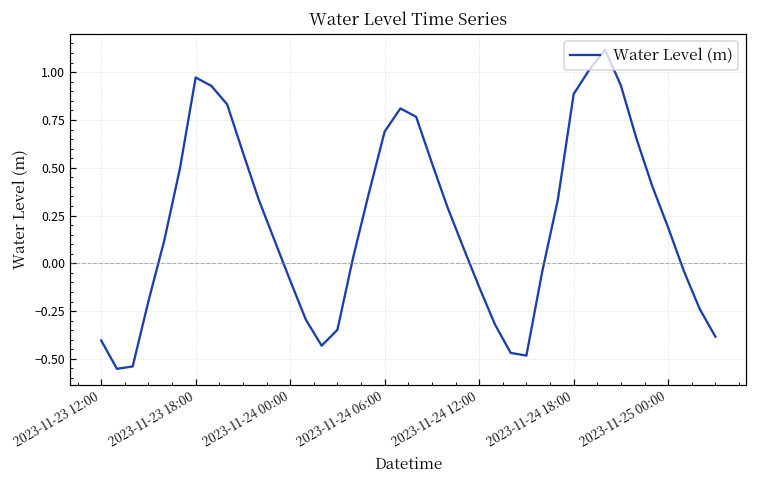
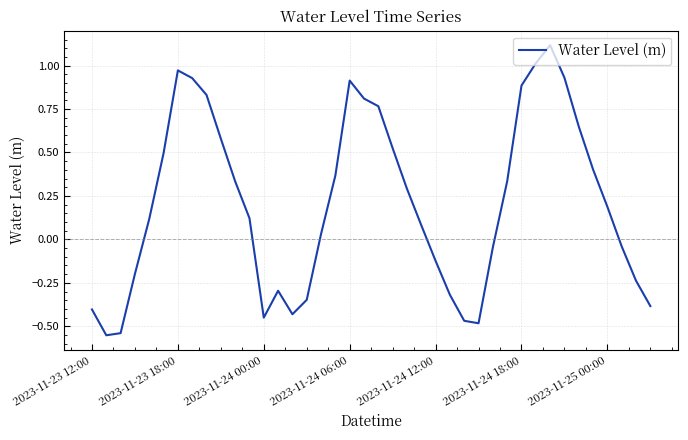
  {
    "2023-11-23 12:00": -0.40,
    "2023-11-23 18:00": 0.97,
-   "2023-11-24 00:00": -0.09,
-   "2023-11-24 06:00": 0.69,
+   "2023-11-24 00:00": -0.45,
+   "2023-11-24 06:00": 0.91,
    "2023-11-24 12:00": -0.12,
    "2023-11-24 18:00": 0.89,
    "2023-11-25 00:00": 0.19
  }
